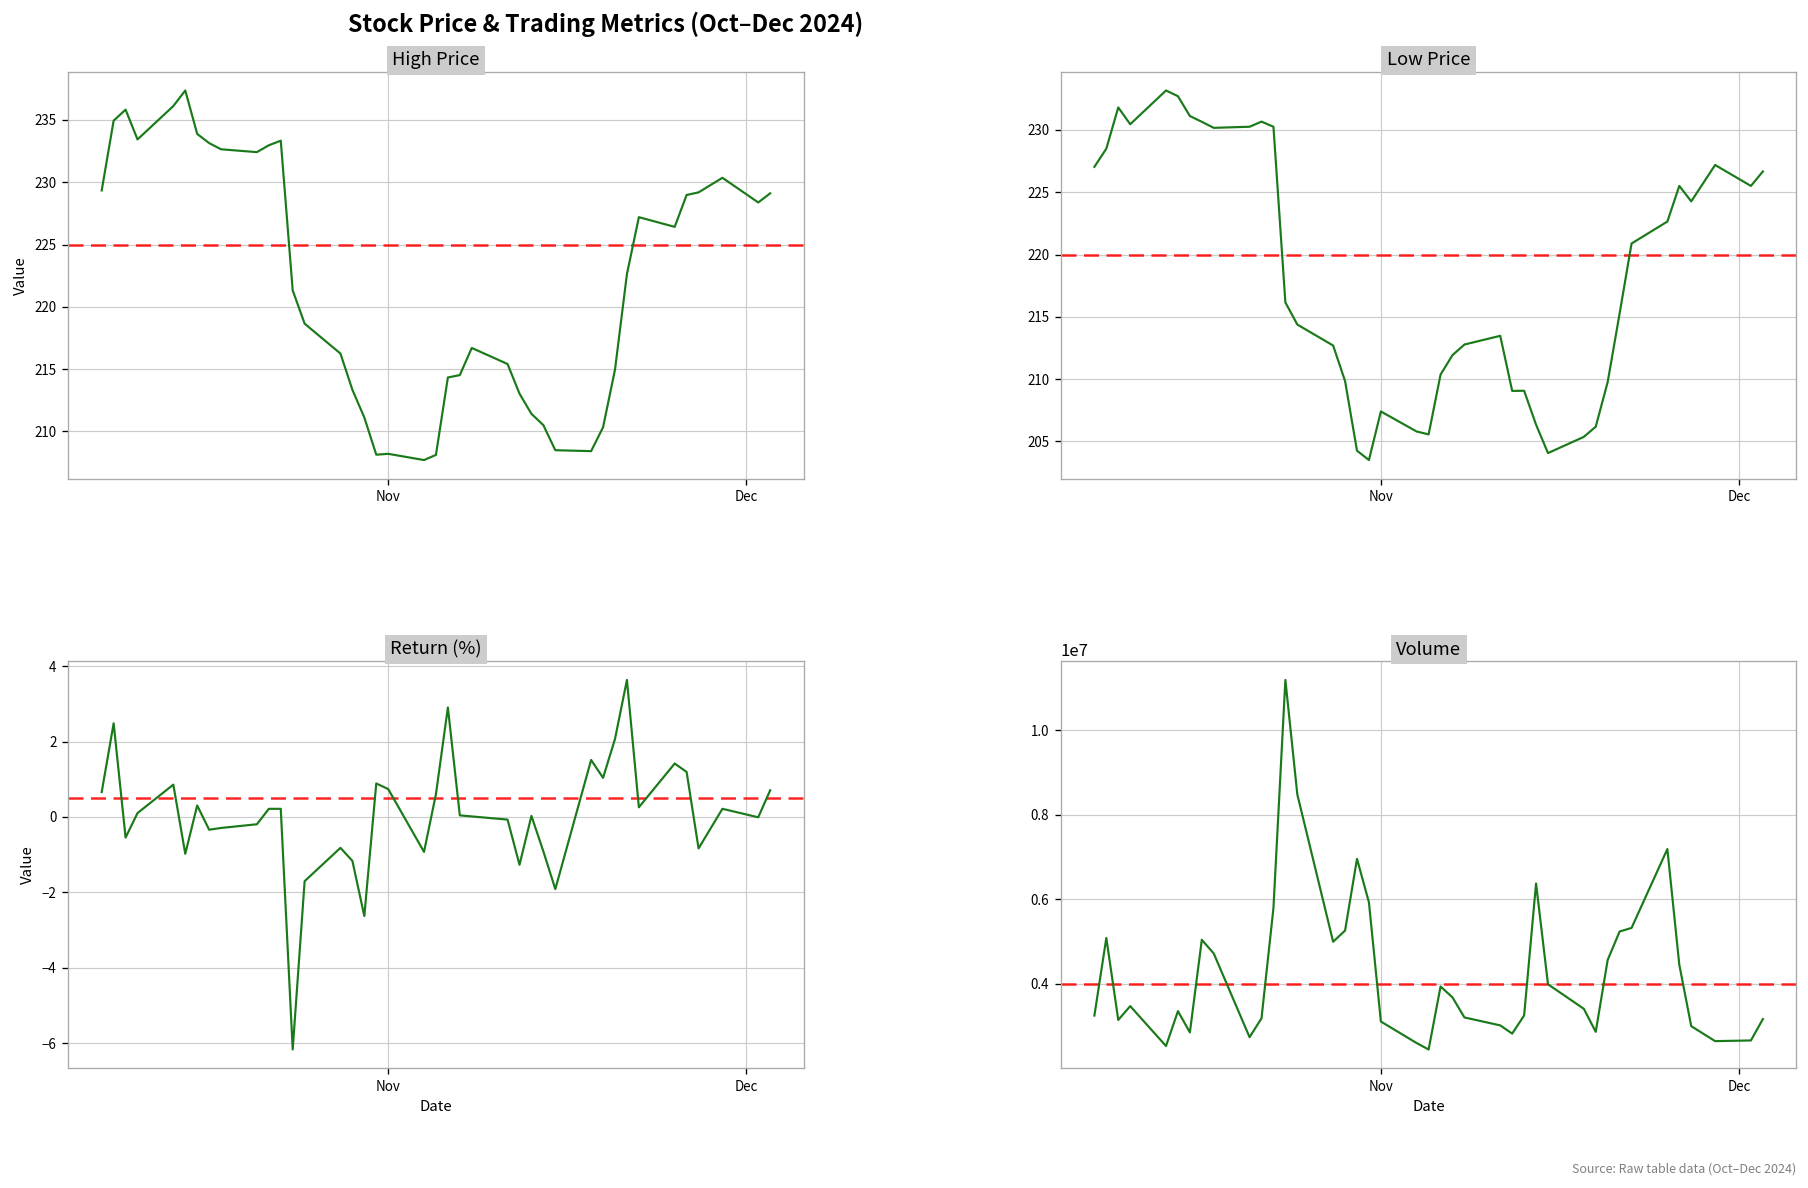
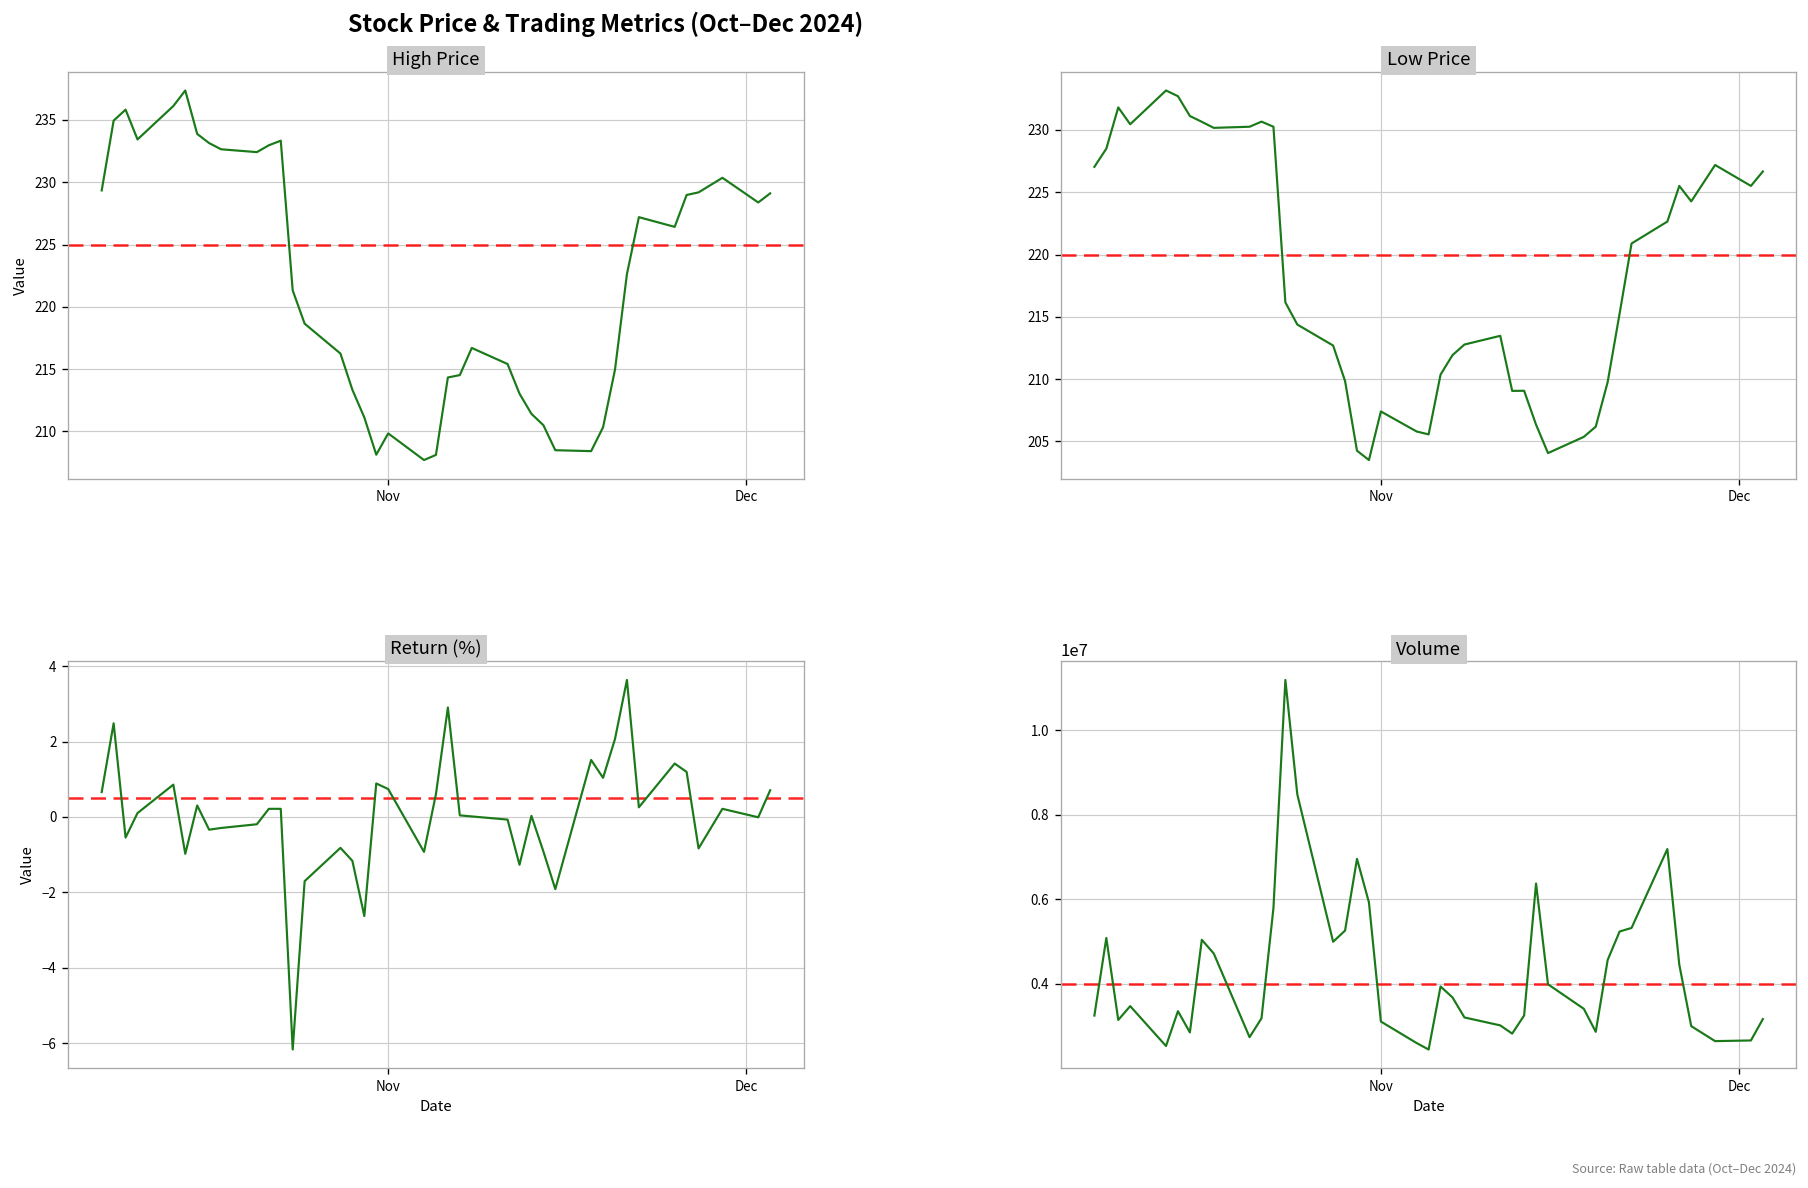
  {
    "High Price": {
-     "Nov": 208.2
+     "Nov": 209.8
    },
    "Low Price": {
      "Nov": 207.4
    },
    "Return (%)": {
      "Nov": 0.7
    },
    "Volume": {
      "Nov": 3100000
    }
  }
